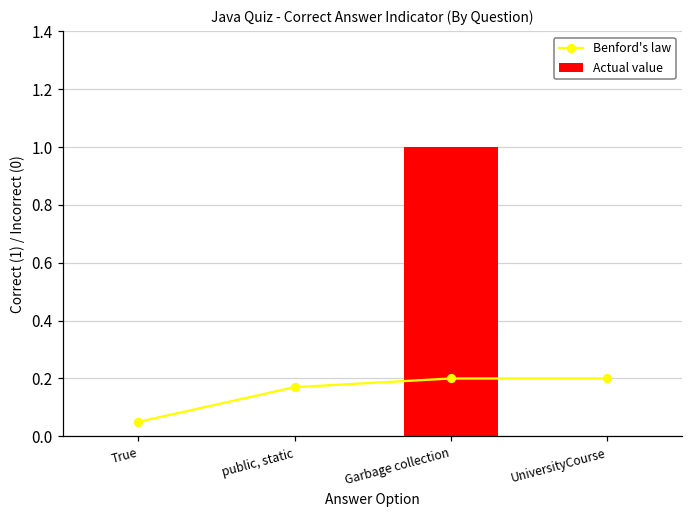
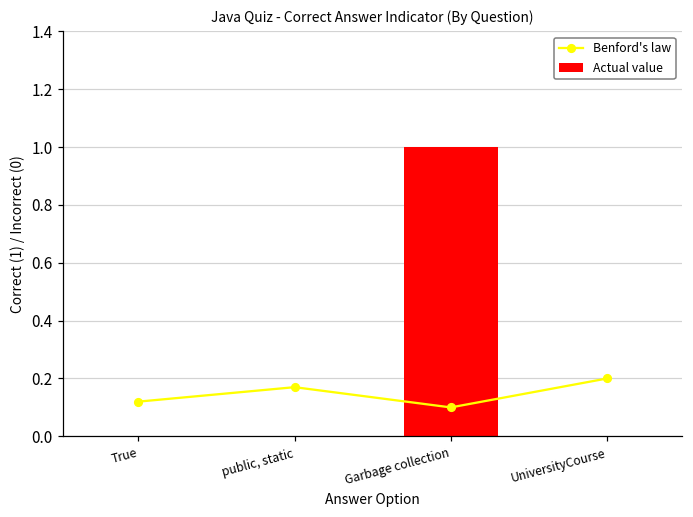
  {
    "Benford's law": {
-     "True": 0.05,
+     "True": 0.12,
      "public, static": 0.17,
-     "Garbage collection": 0.2,
+     "Garbage collection": 0.1,
      "UniversityCourse": 0.20
    },
    "Actual value": {
      "True": 0.00,
      "public, static": 0.00,
      "Garbage collection": 1.00,
      "UniversityCourse": 0.00
    }
  }
